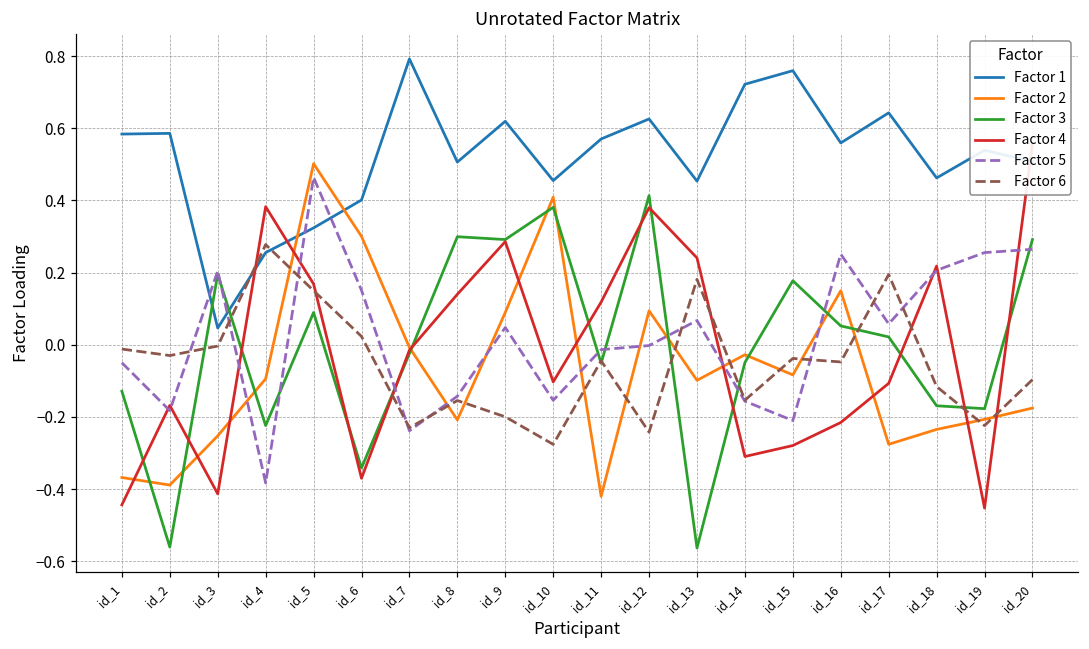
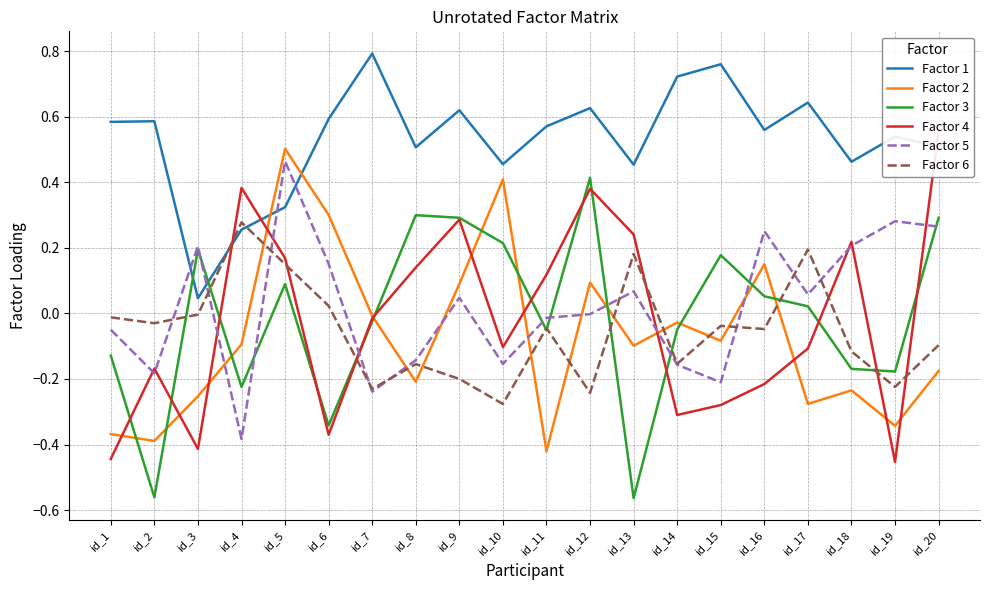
  {
    "Factor 1": {
      "id_1": 0.58,
      "id_2": 0.59,
      "id_3": 0.05,
      "id_4": 0.26,
      "id_5": 0.32,
-     "id_6": 0.40,
+     "id_6": 0.59,
      "id_7": 0.79,
      "id_8": 0.51,
      "id_9": 0.62,
      "id_10": 0.45,
      "id_11": 0.57,
      "id_12": 0.63,
      "id_13": 0.45,
      "id_14": 0.72,
      "id_15": 0.76,
      "id_16": 0.56,
      "id_17": 0.64,
      "id_18": 0.46
    },
    "Factor 2": {
      "id_1": -0.37,
      "id_2": -0.39,
      "id_3": -0.25,
      "id_4": -0.09,
      "id_5": 0.50,
      "id_6": 0.30,
      "id_8": -0.21,
      "id_9": 0.09,
      "id_10": 0.41,
      "id_11": -0.42,
      "id_12": 0.09,
      "id_13": -0.10,
      "id_14": -0.03,
      "id_15": -0.08,
      "id_16": 0.15,
      "id_17": -0.28,
      "id_18": -0.23,
-     "id_19": -0.21,
+     "id_19": -0.34,
      "id_20": -0.18
    },
    "Factor 3": {
      "id_1": -0.13,
      "id_2": -0.56,
      "id_3": 0.20,
      "id_4": -0.22,
      "id_5": 0.09,
      "id_6": -0.34,
      "id_7": -0.02,
      "id_8": 0.30,
-     "id_10": 0.38,
+     "id_10": 0.21,
      "id_12": 0.41,
      "id_13": -0.56,
      "id_14": -0.05,
      "id_15": 0.18,
      "id_16": 0.05,
      "id_17": 0.02,
      "id_18": -0.17,
      "id_19": -0.18,
      "id_20": 0.29
    },
    "Factor 4": {
      "id_1": -0.44,
      "id_2": -0.17,
      "id_3": -0.41,
      "id_4": 0.38,
      "id_5": 0.17,
      "id_6": -0.37,
      "id_8": 0.14,
      "id_10": -0.10,
      "id_11": 0.12,
      "id_12": 0.38,
      "id_13": 0.24,
      "id_14": -0.31,
      "id_15": -0.28,
      "id_16": -0.22,
      "id_17": -0.11,
      "id_18": 0.22,
      "id_19": -0.45
    },
    "Factor 5": {
      "id_1": -0.05,
      "id_2": -0.18,
      "id_3": 0.20,
      "id_4": -0.38,
      "id_5": 0.46,
      "id_6": 0.15,
      "id_7": -0.24,
      "id_8": -0.14,
      "id_9": 0.05,
      "id_10": -0.15,
      "id_11": -0.01,
      "id_12": 0.00,
      "id_13": 0.07,
      "id_15": -0.21,
      "id_16": 0.25,
      "id_17": 0.06,
      "id_18": 0.21,
-     "id_19": 0.26,
+     "id_19": 0.28,
      "id_20": 0.26
    },
    "Factor 6": {
      "id_1": -0.01,
      "id_2": -0.03,
      "id_3": 0.00,
      "id_4": 0.28,
      "id_5": 0.15,
      "id_6": 0.02,
      "id_7": -0.23,
      "id_8": -0.15,
      "id_9": -0.20,
      "id_10": -0.28,
      "id_12": -0.24,
      "id_13": 0.18,
      "id_15": -0.04,
      "id_16": -0.05,
      "id_17": 0.19,
      "id_18": -0.12,
      "id_19": -0.22,
      "id_20": -0.10
    }
  }
